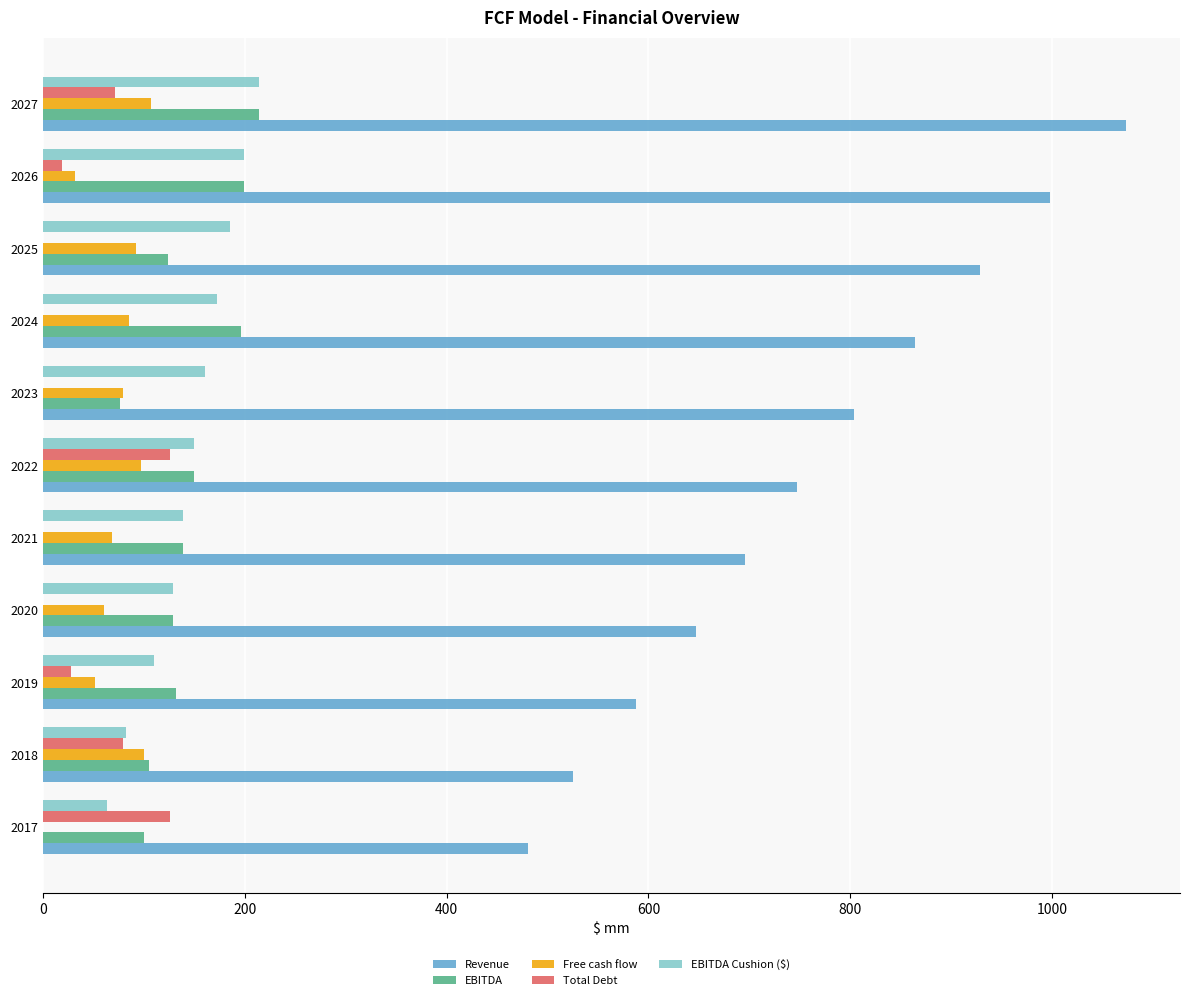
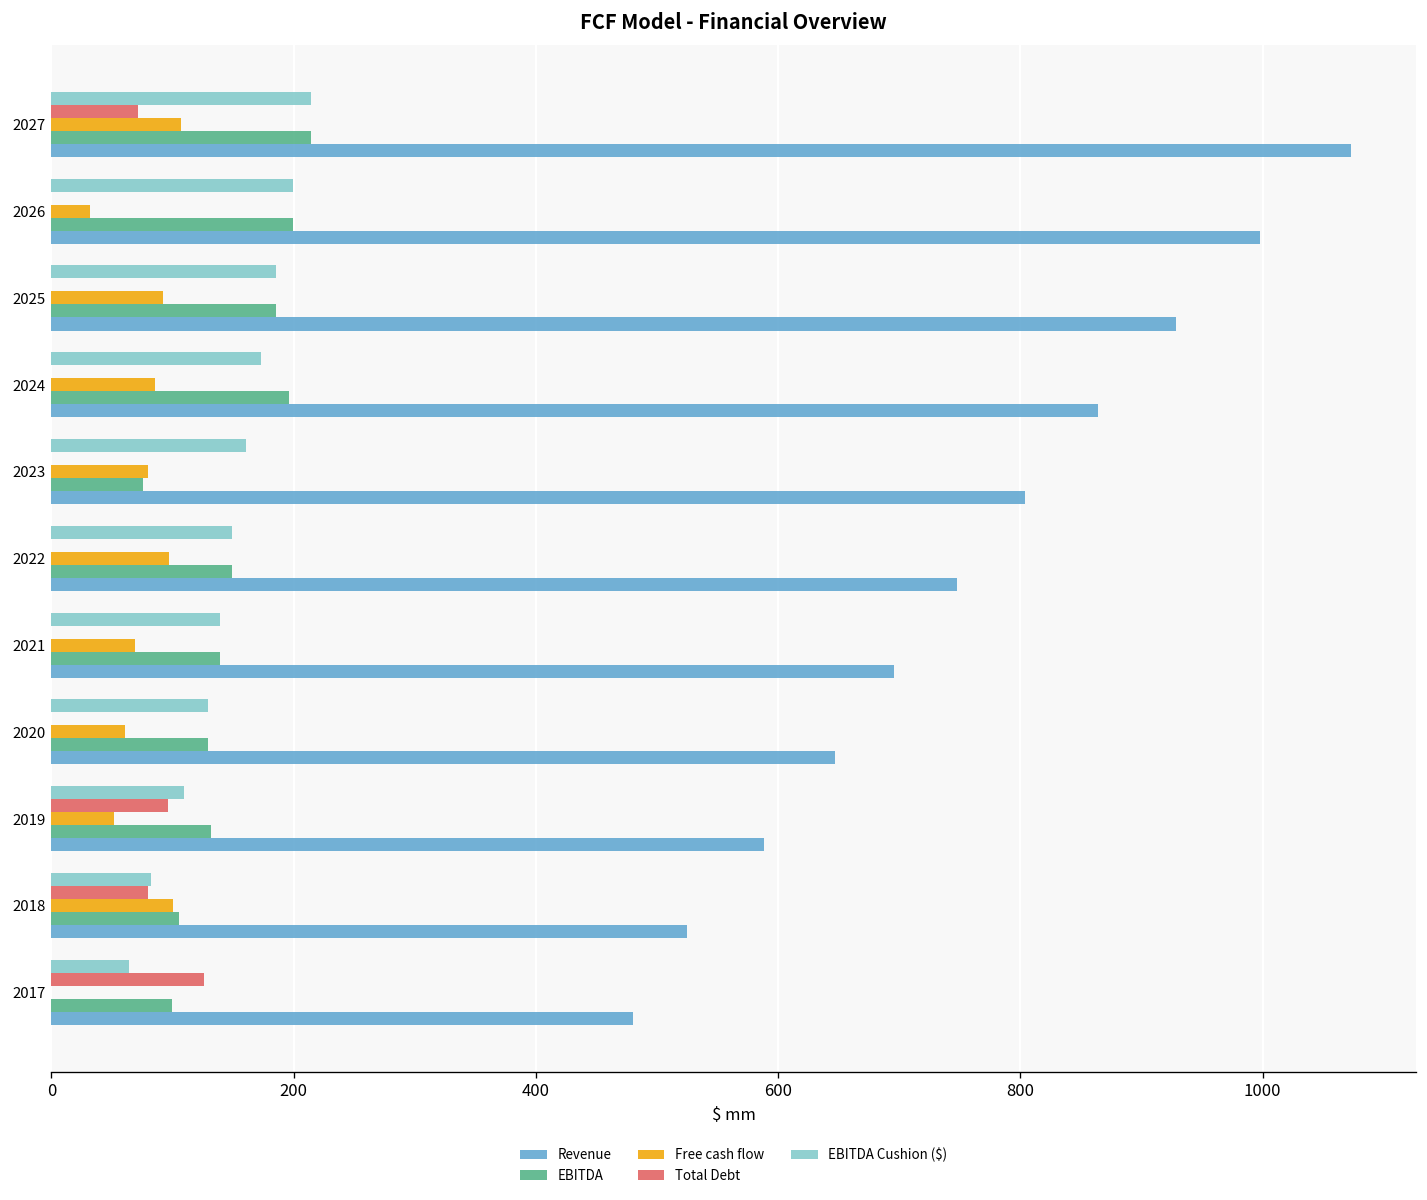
  {
    "EBITDA": {
      "2027": 215,
      "2026": 200,
-     "2025": 124,
+     "2025": 186,
      "2024": 197,
      "2023": 76,
      "2022": 149,
      "2021": 139,
      "2020": 129,
      "2019": 132,
      "2018": 105,
      "2017": 100
    },
    "Free cash flow": {
      "2027": 107,
      "2026": 32,
      "2025": 92,
      "2024": 86,
      "2023": 80,
      "2022": 97,
      "2021": 69,
      "2020": 61,
      "2019": 52,
      "2018": 100,
      "2017": 0
    },
    "Total Debt": {
      "2027": 71,
-     "2026": 19,
+     "2026": 0,
      "2025": 0,
      "2024": 0,
      "2023": 0,
-     "2022": 126,
+     "2022": 0,
      "2021": 0,
      "2020": 0,
-     "2019": 27,
+     "2019": 96,
      "2018": 79,
      "2017": 126
    }
  }
